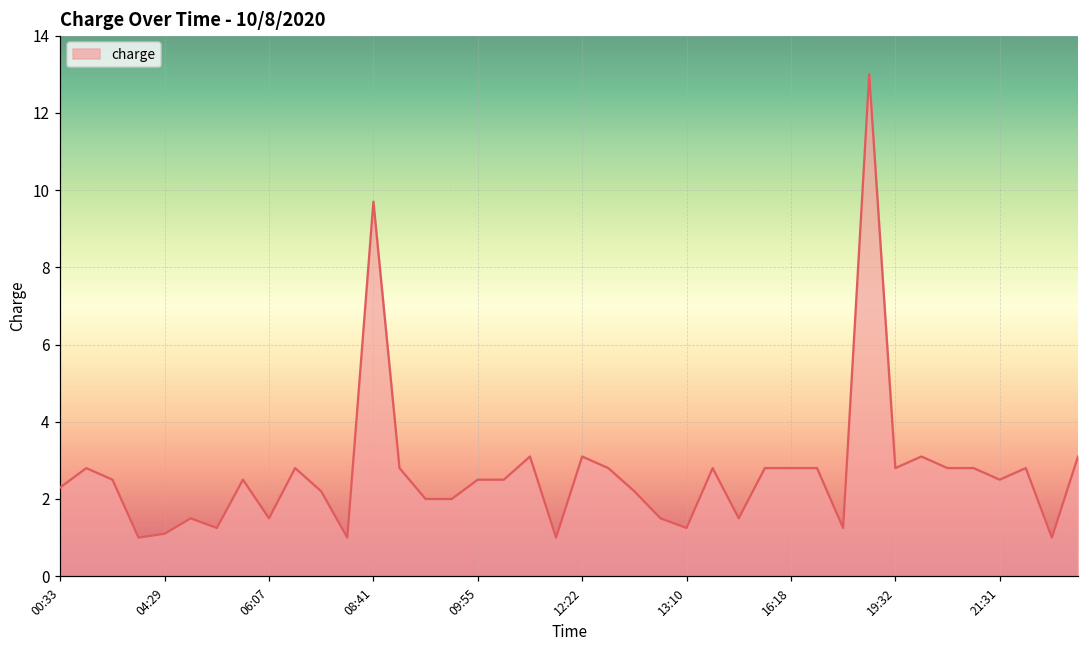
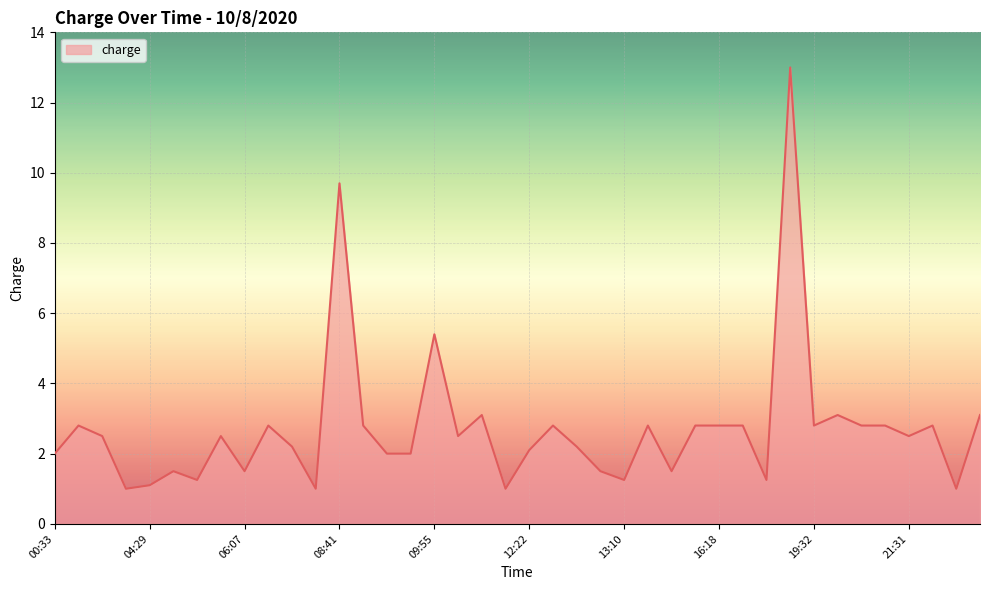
  {
-   "00:33": 2.3,
+   "00:33": 2.0,
    "04:29": 1.1,
    "06:07": 1.5,
    "08:41": 9.7,
-   "09:55": 2.5,
-   "12:22": 3.1,
+   "09:55": 5.4,
+   "12:22": 2.1,
    "13:10": 1.3,
    "16:18": 2.8,
    "19:32": 2.8,
    "21:31": 2.5
  }
